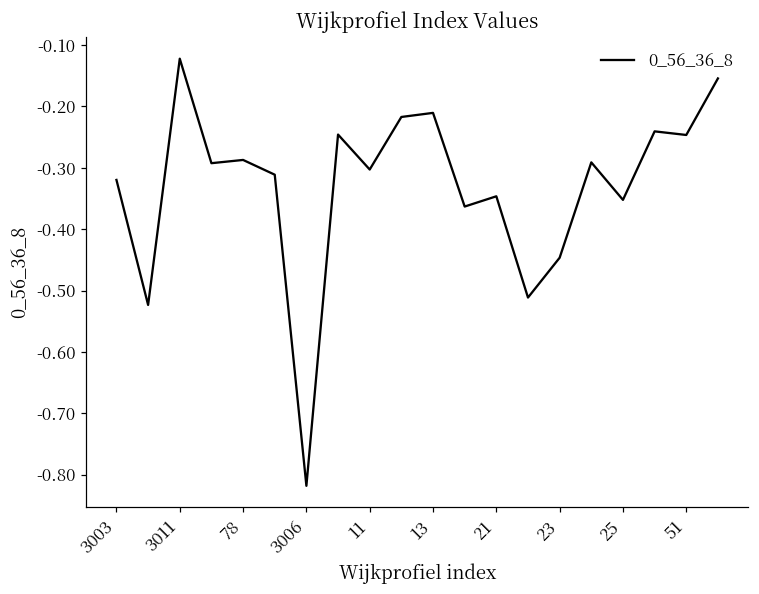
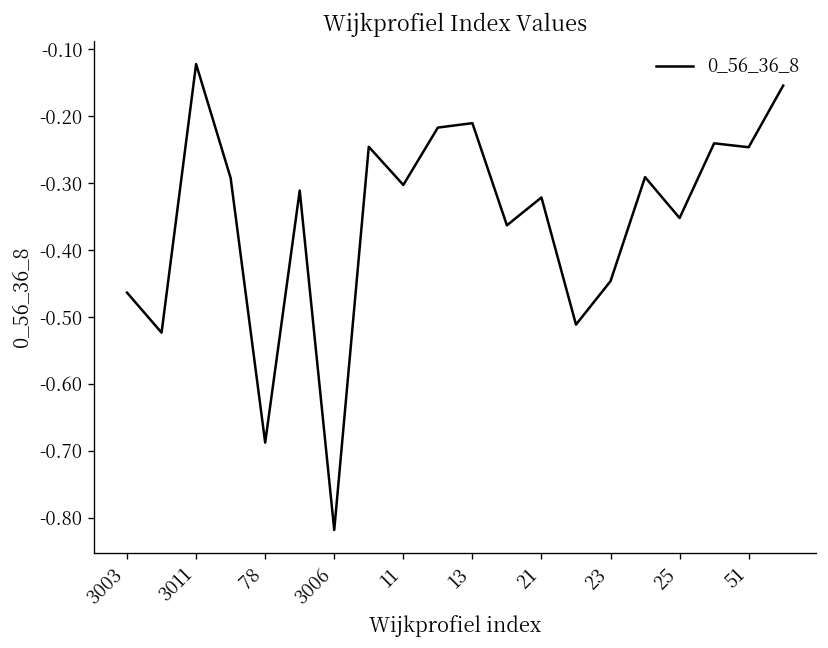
  {
-   "3003": -0.32,
+   "3003": -0.46,
    "3011": -0.12,
-   "78": -0.29,
+   "78": -0.69,
    "3006": -0.82,
-   "21": -0.35,
+   "21": -0.32,
    "23": -0.45,
    "25": -0.35,
    "51": -0.25
  }
